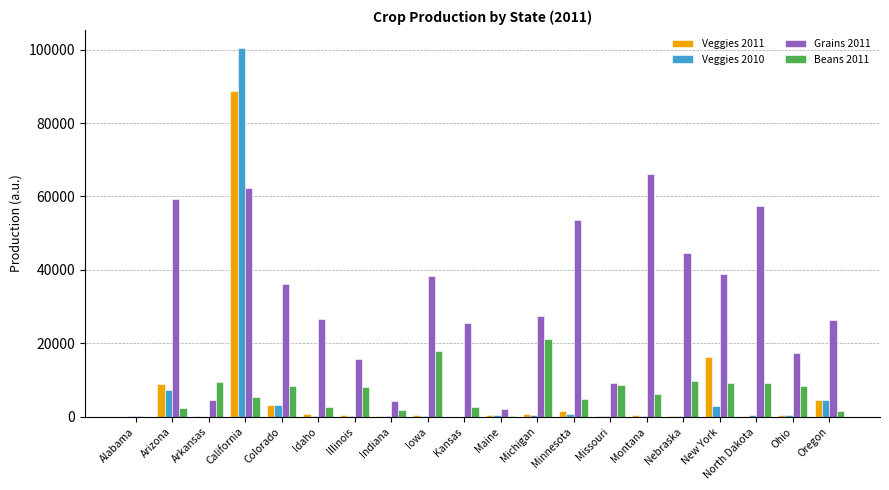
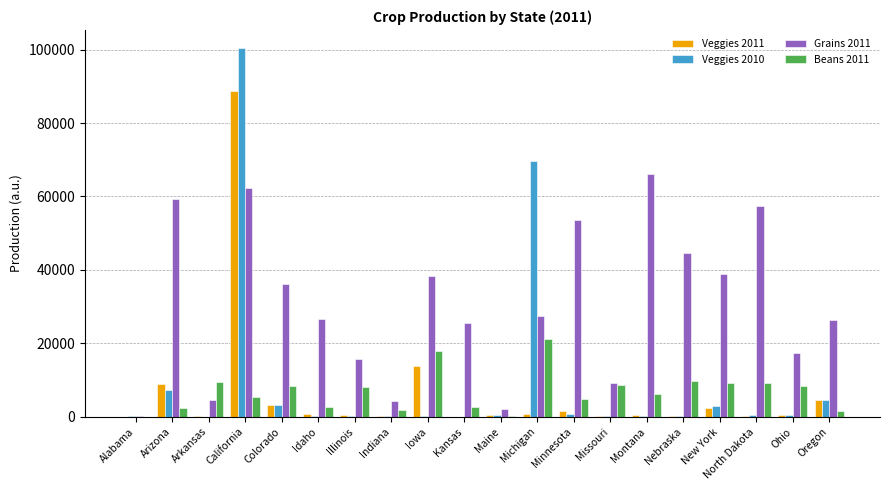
  {
    "Veggies 2011": {
      "Alabama": 0,
      "Arizona": 9000,
      "California": 89000,
      "Colorado": 3000,
-     "Iowa": 0,
+     "Iowa": 14000,
      "Minnesota": 2000,
-     "New York": 16000,
+     "New York": 2000,
      "Oregon": 5000
    },
    "Veggies 2010": {
      "Arizona": 7000,
      "California": 100000,
      "Colorado": 3000,
-     "Michigan": 0,
+     "Michigan": 70000,
      "Minnesota": 1000,
      "New York": 3000,
      "Oregon": 5000
    },
    "Grains 2011": {
      "Arizona": 59000,
      "Arkansas": 5000,
      "California": 62000,
      "Colorado": 36000,
      "Idaho": 27000,
      "Illinois": 16000,
      "Indiana": 4000,
      "Iowa": 38000,
      "Kansas": 26000,
      "Maine": 2000,
      "Michigan": 27000,
      "Minnesota": 54000,
      "Missouri": 9000,
      "Montana": 66000,
      "Nebraska": 45000,
      "New York": 39000,
      "North Dakota": 57000,
      "Ohio": 17000,
      "Oregon": 26000
    },
    "Beans 2011": {
      "Alabama": 0,
      "Arizona": 2000,
      "Arkansas": 9000,
      "California": 5000,
      "Colorado": 8000,
      "Idaho": 3000,
      "Illinois": 8000,
      "Indiana": 2000,
      "Iowa": 18000,
      "Kansas": 3000,
      "Michigan": 21000,
      "Minnesota": 5000,
      "Missouri": 9000,
      "Montana": 6000,
      "Nebraska": 10000,
      "New York": 9000,
      "North Dakota": 9000,
      "Ohio": 8000,
      "Oregon": 2000
    }
  }
